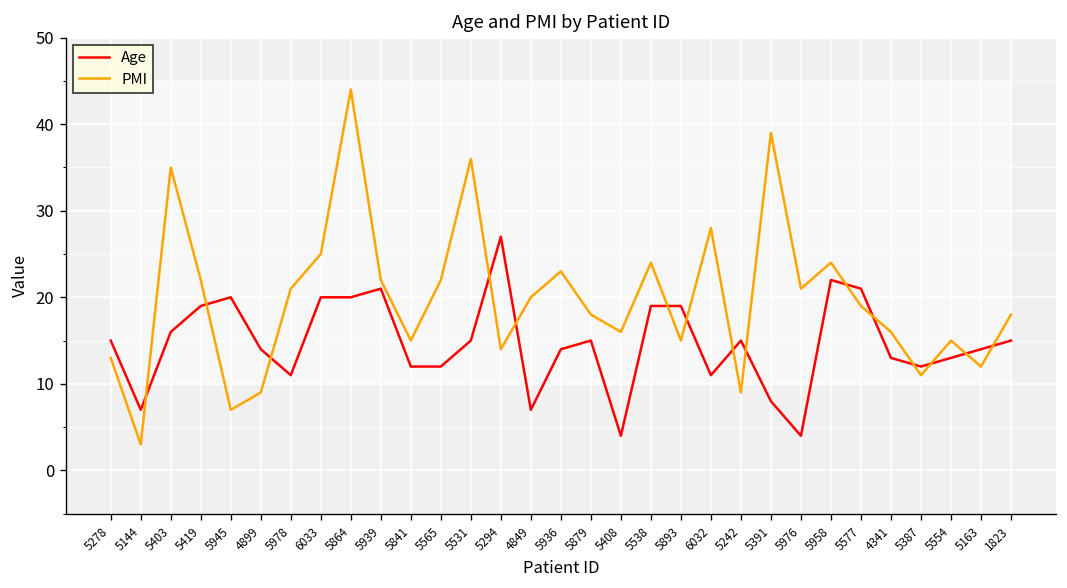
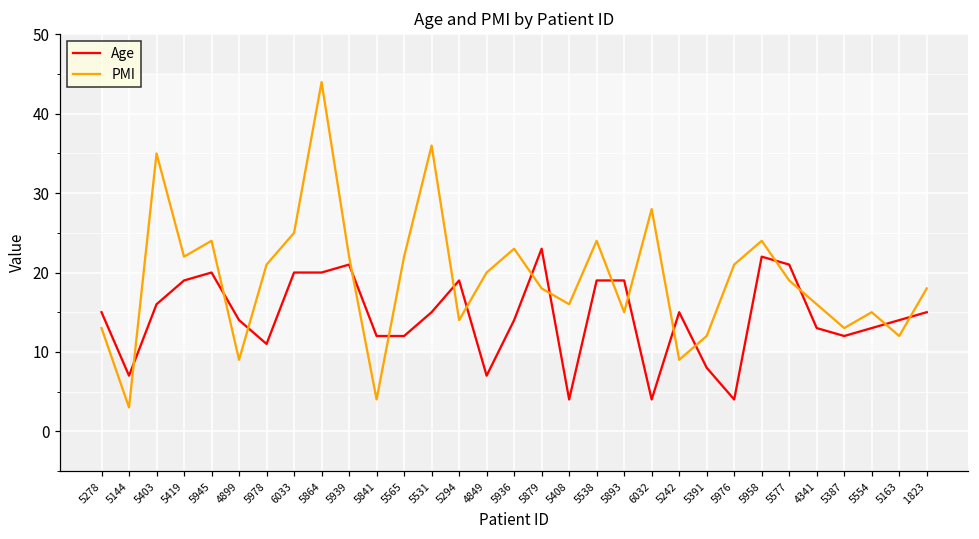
  {
    "Age": {
      "5278": 15,
      "5144": 7,
      "5403": 16,
      "5419": 19,
      "5945": 20,
      "4899": 14,
      "5978": 11,
      "6033": 20,
      "5864": 20,
      "5939": 21,
      "5841": 12,
      "5565": 12,
      "5531": 15,
-     "5294": 27,
+     "5294": 19,
      "4849": 7,
      "5936": 14,
-     "5879": 15,
+     "5879": 23,
      "5408": 4,
      "5538": 19,
      "5893": 19,
-     "6032": 11,
+     "6032": 4,
      "5242": 15,
      "5391": 8,
      "5976": 4,
      "5958": 22,
      "5577": 21,
      "4341": 13,
      "5387": 12,
      "5554": 13,
      "5163": 14,
      "1823": 15
    },
    "PMI": {
      "5278": 13,
      "5144": 3,
      "5403": 35,
      "5419": 22,
-     "5945": 7,
+     "5945": 24,
      "4899": 9,
      "5978": 21,
      "6033": 25,
      "5864": 44,
      "5939": 22,
-     "5841": 15,
+     "5841": 4,
      "5565": 22,
      "5531": 36,
      "5294": 14,
      "4849": 20,
      "5936": 23,
      "5879": 18,
      "5408": 16,
      "5538": 24,
      "5893": 15,
      "6032": 28,
      "5242": 9,
-     "5391": 39,
+     "5391": 12,
      "5976": 21,
      "5958": 24,
      "5577": 19,
      "4341": 16,
-     "5387": 11,
+     "5387": 13,
      "5554": 15,
      "5163": 12,
      "1823": 18
    }
  }
